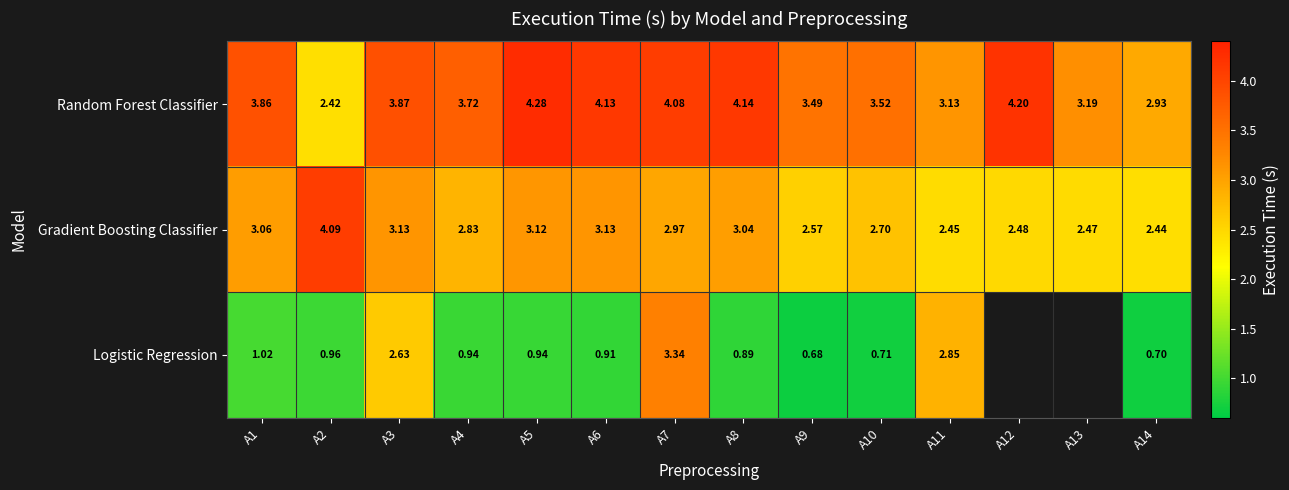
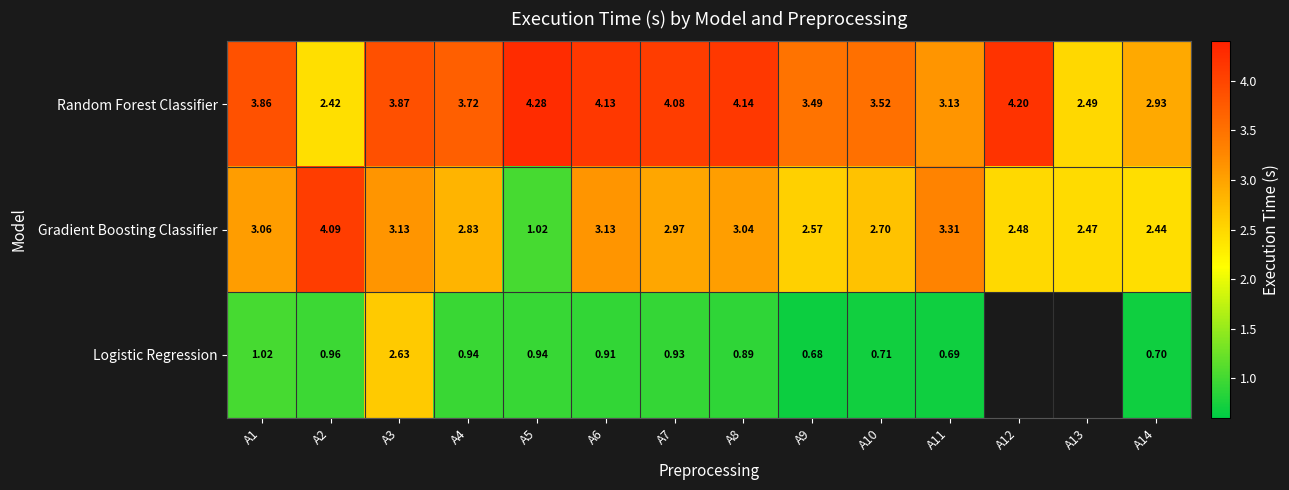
  {
    "Random Forest Classifier": {
      "A1": 3.86,
      "A2": 2.42,
      "A3": 3.87,
      "A4": 3.72,
      "A5": 4.28,
      "A6": 4.13,
      "A7": 4.08,
      "A8": 4.14,
      "A9": 3.49,
      "A10": 3.52,
      "A11": 3.13,
      "A12": 4.20,
-     "A13": 3.19,
+     "A13": 2.49,
      "A14": 2.93
    },
    "Gradient Boosting Classifier": {
      "A1": 3.06,
      "A2": 4.09,
      "A3": 3.13,
      "A4": 2.83,
-     "A5": 3.12,
+     "A5": 1.02,
      "A6": 3.13,
      "A7": 2.97,
      "A8": 3.04,
      "A9": 2.57,
      "A10": 2.70,
-     "A11": 2.45,
+     "A11": 3.31,
      "A12": 2.48,
      "A13": 2.47,
      "A14": 2.44
    },
    "Logistic Regression": {
      "A1": 1.02,
      "A2": 0.96,
      "A3": 2.63,
      "A4": 0.94,
      "A5": 0.94,
      "A6": 0.91,
-     "A7": 3.34,
+     "A7": 0.93,
      "A8": 0.89,
      "A9": 0.68,
      "A10": 0.71,
-     "A11": 2.85,
+     "A11": 0.69,
      "A14": 0.70
    }
  }
